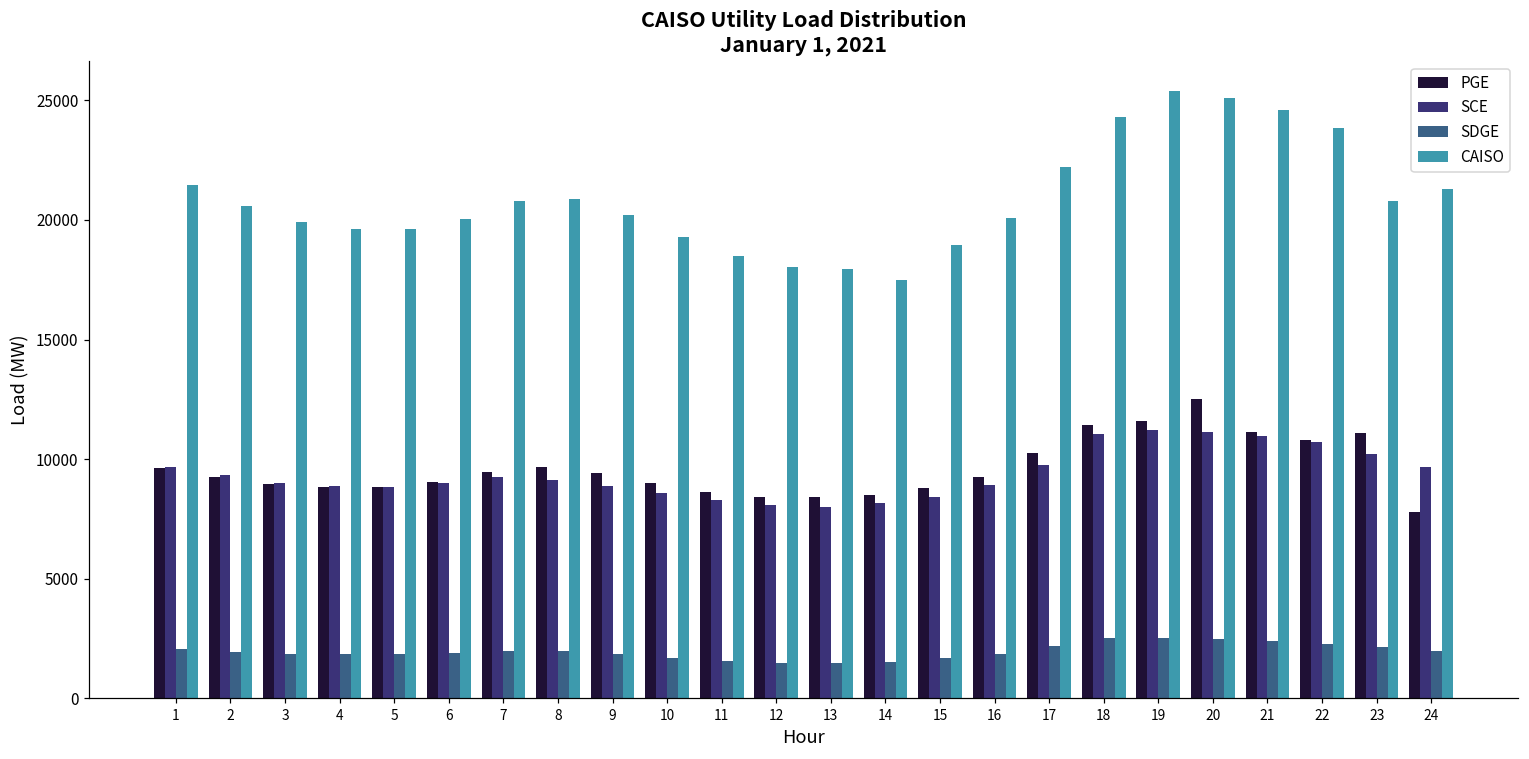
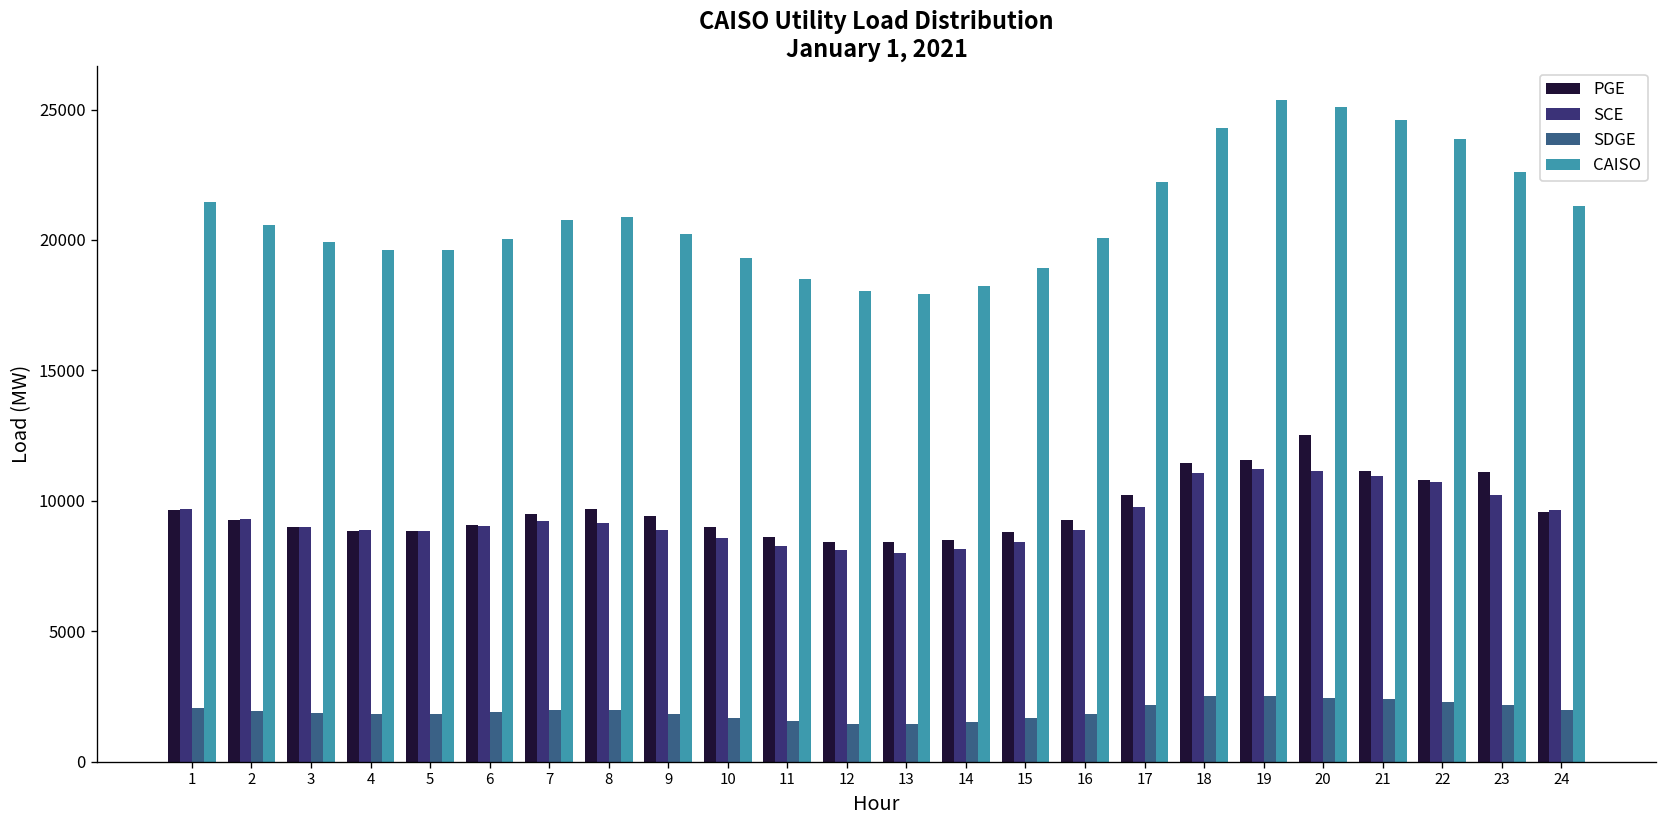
  {
    "PGE": {
      "1": 9600,
      "2": 9300,
      "3": 9000,
      "4": 8800,
      "5": 8800,
      "6": 9100,
      "7": 9500,
      "8": 9700,
      "9": 9400,
      "10": 9000,
      "11": 8600,
      "12": 8400,
      "13": 8400,
      "14": 8500,
      "15": 8800,
      "16": 9300,
      "17": 10200,
      "18": 11400,
      "19": 11600,
      "20": 12500,
      "21": 11200,
      "22": 10800,
      "23": 11100,
-     "24": 7800
+     "24": 9600
    },
    "CAISO": {
      "1": 21400,
      "2": 20600,
      "3": 19900,
      "4": 19600,
      "5": 19600,
      "6": 20000,
      "7": 20800,
      "8": 20900,
      "9": 20200,
      "10": 19300,
      "11": 18500,
      "12": 18000,
      "13": 17900,
-     "14": 17500,
+     "14": 18200,
      "15": 18900,
      "16": 20100,
      "17": 22200,
      "18": 24300,
      "19": 25400,
      "20": 25100,
      "21": 24600,
      "22": 23900,
-     "23": 20800,
+     "23": 22600,
      "24": 21300
    }
  }
